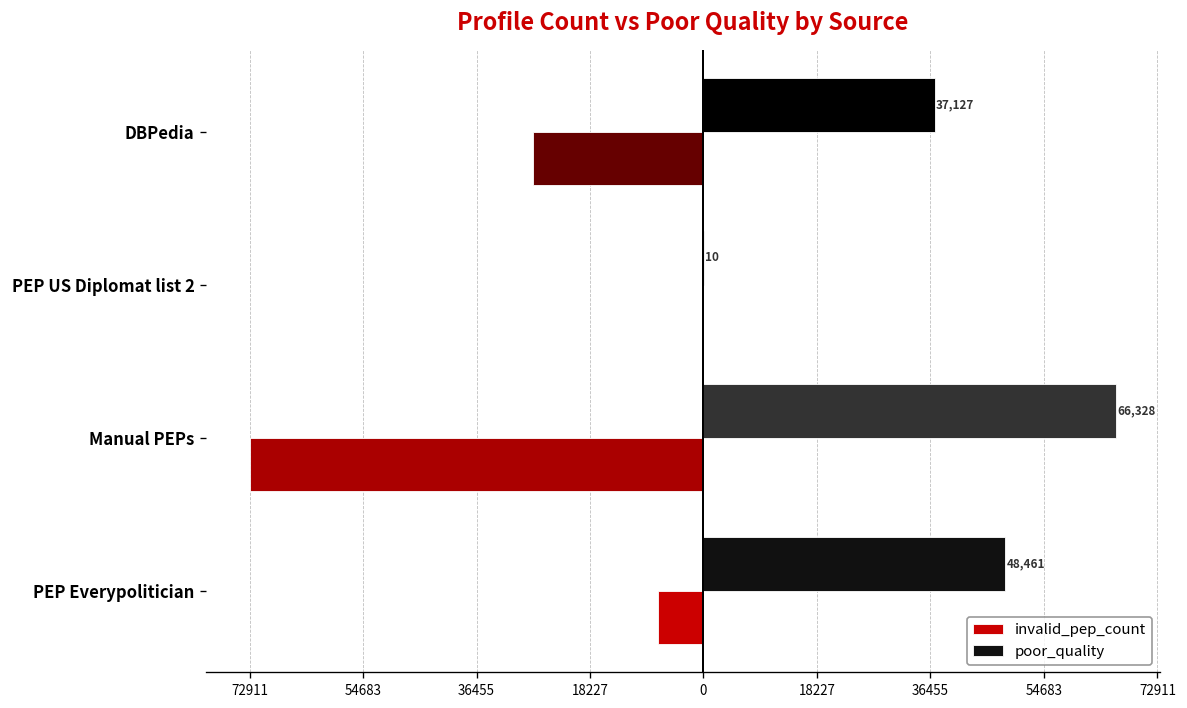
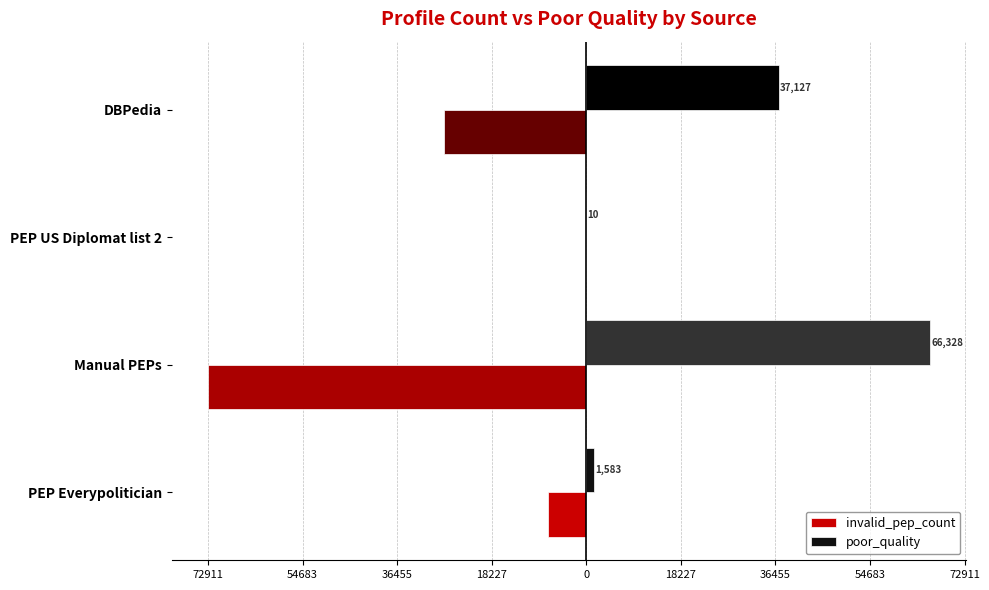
  {
    "poor_quality": {
      "DBPedia": "37,127",
      "PEP US Diplomat list 2": "10",
      "Manual PEPs": "66,328",
-     "PEP Everypolitician": "48,461"
+     "PEP Everypolitician": "1,583"
    }
  }
